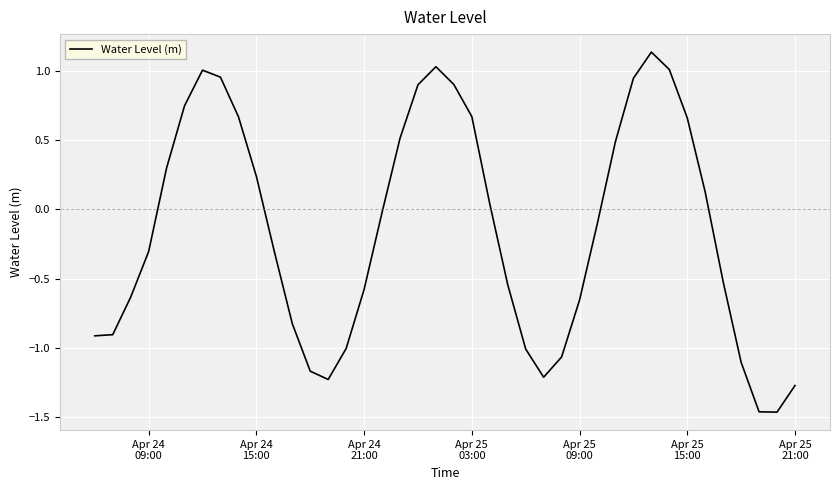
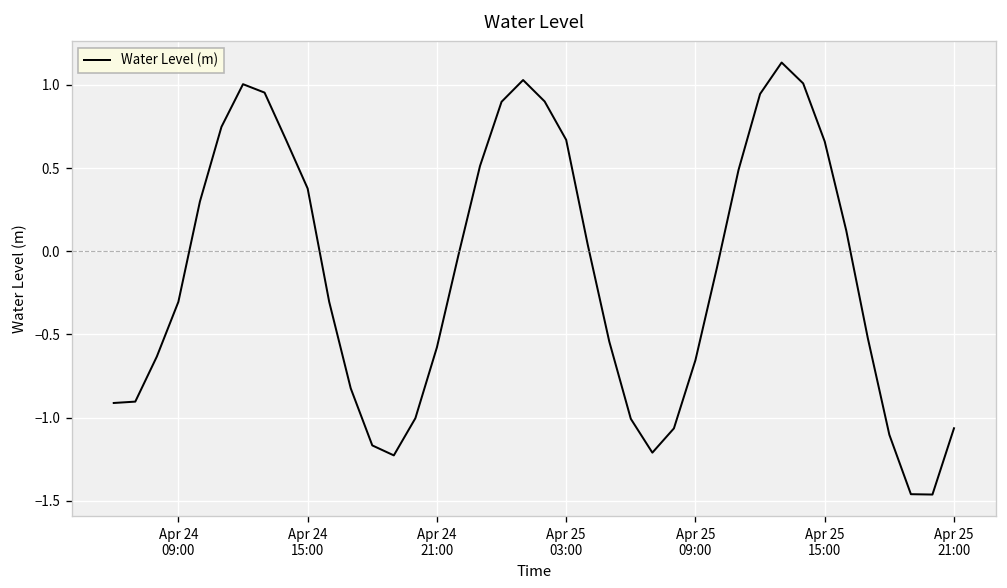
  {
    "Apr 24 09:00": -0.30,
-   "Apr 24 15:00": 0.24,
+   "Apr 24 15:00": 0.38,
    "Apr 24 21:00": -0.58,
    "Apr 25 03:00": 0.67,
    "Apr 25 09:00": -0.65,
    "Apr 25 15:00": 0.66,
-   "Apr 25 21:00": -1.27
+   "Apr 25 21:00": -1.06
  }
